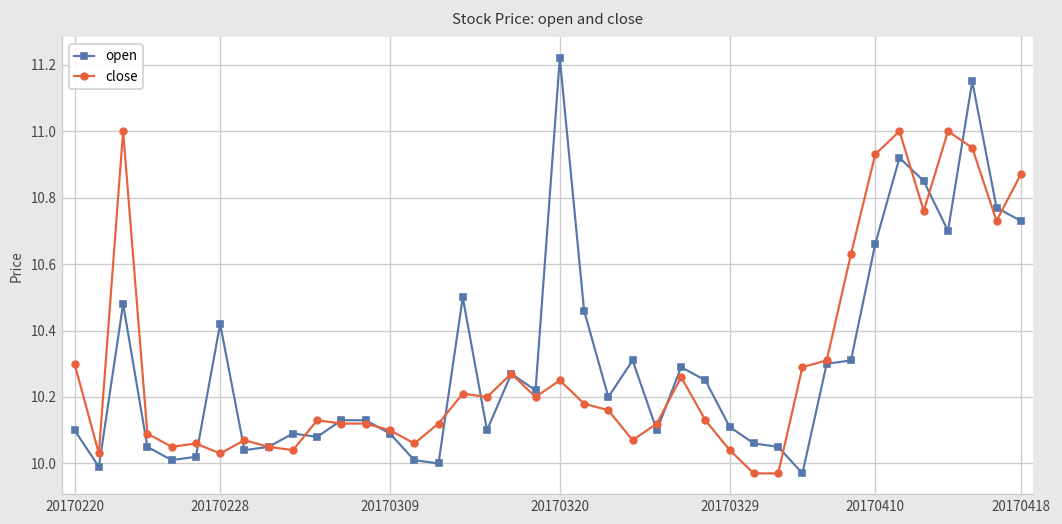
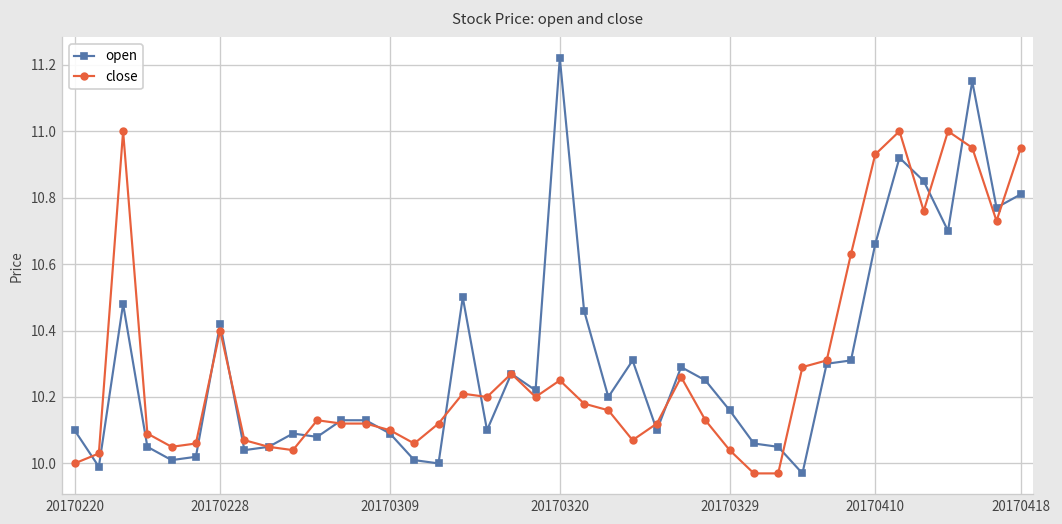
  {
    "open": {
      "20170220": 10.10,
      "20170228": 10.42,
      "20170309": 10.09,
      "20170320": 11.22,
-     "20170329": 10.11,
+     "20170329": 10.16,
      "20170410": 10.66,
-     "20170418": 10.73
+     "20170418": 10.81
    },
    "close": {
-     "20170220": 10.3,
-     "20170228": 10.03,
+     "20170220": 10.0,
+     "20170228": 10.40,
      "20170309": 10.10,
      "20170320": 10.25,
      "20170329": 10.04,
      "20170410": 10.93,
-     "20170418": 10.87
+     "20170418": 10.95
    }
  }
